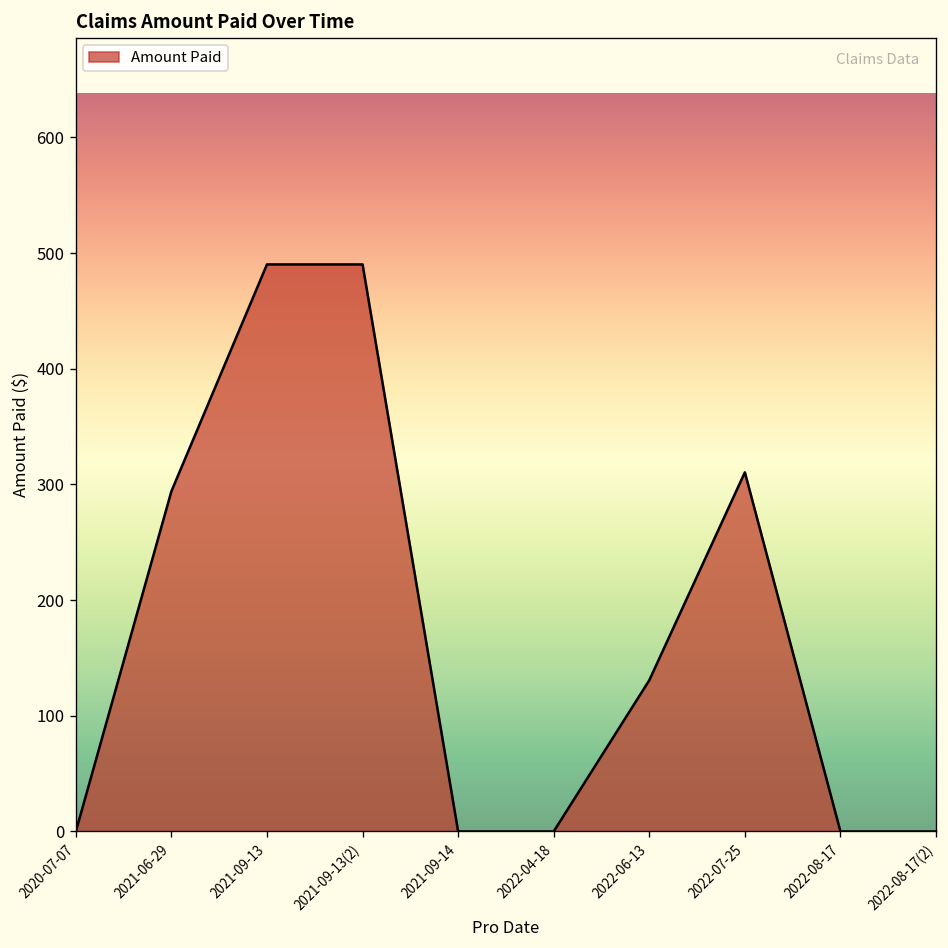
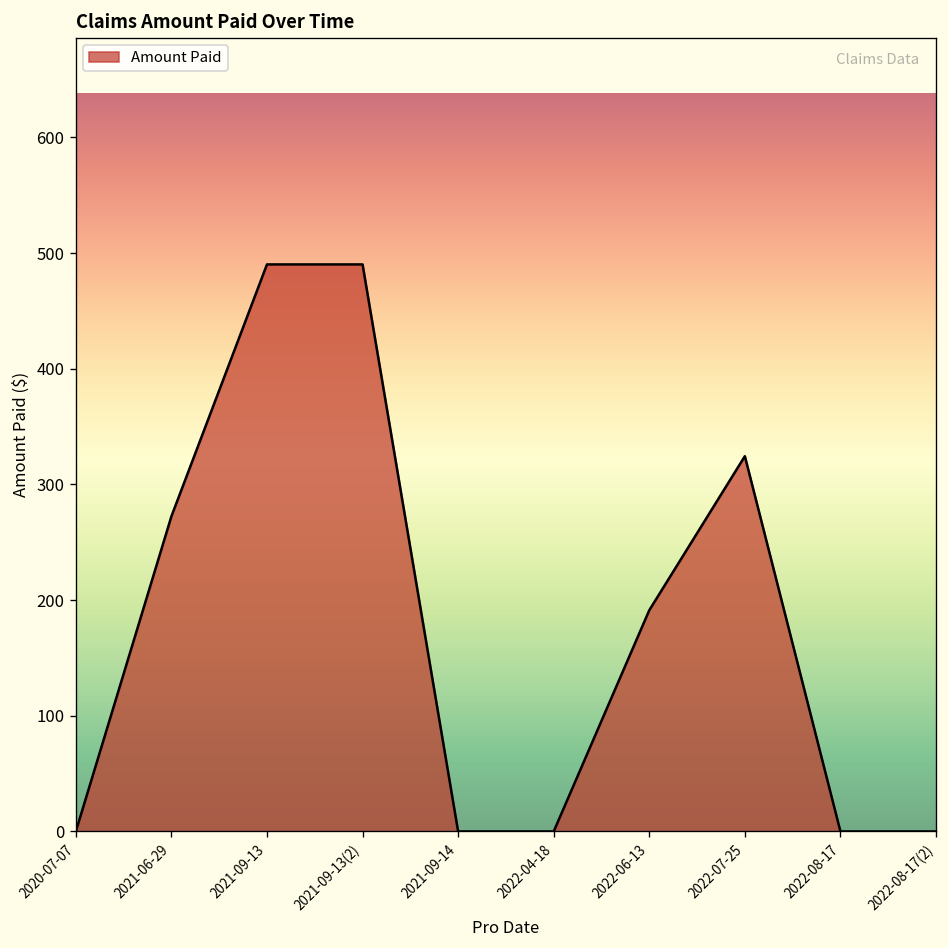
  {
    "2020-07-07": 0,
-   "2021-06-29": 290,
+   "2021-06-29": 270,
    "2021-09-13": 490,
    "2021-09-13(2)": 490,
    "2021-09-14": 0,
    "2022-04-18": 0,
-   "2022-06-13": 130,
-   "2022-07-25": 310,
+   "2022-06-13": 190,
+   "2022-07-25": 320,
    "2022-08-17": 0,
    "2022-08-17(2)": 0
  }
